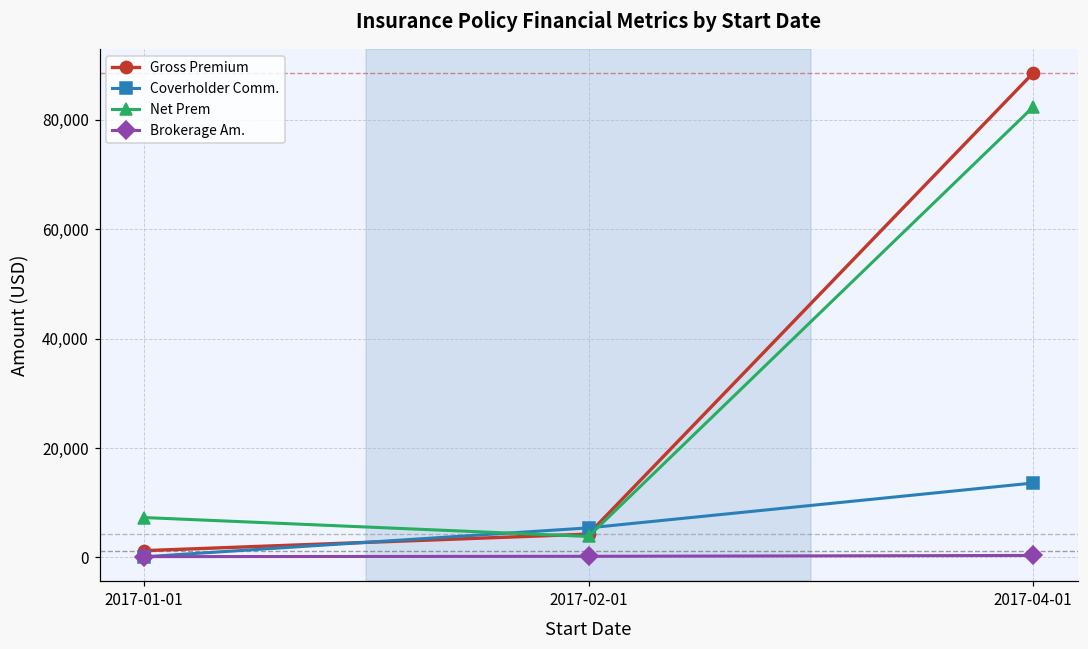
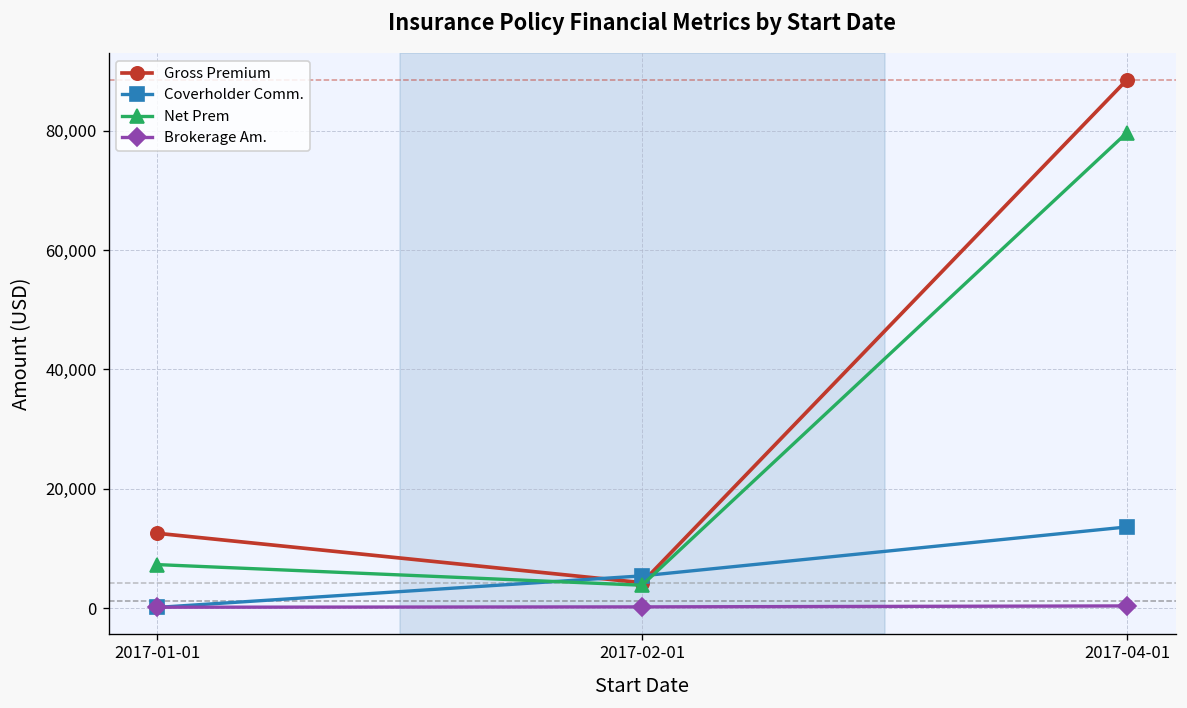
  {
    "Gross Premium": {
-     "2017-01-01": "1,000",
+     "2017-01-01": "13,000",
      "2017-04-01": "89,000"
    },
    "Coverholder Comm.": {
      "2017-02-01": "5,000",
      "2017-04-01": "14,000"
    },
    "Net Prem": {
      "2017-01-01": "7,000",
-     "2017-04-01": "82,000"
+     "2017-04-01": "80,000"
    },
    "Brokerage Am.": {
      "2017-02-01": "0",
      "2017-04-01": "0"
    }
  }
